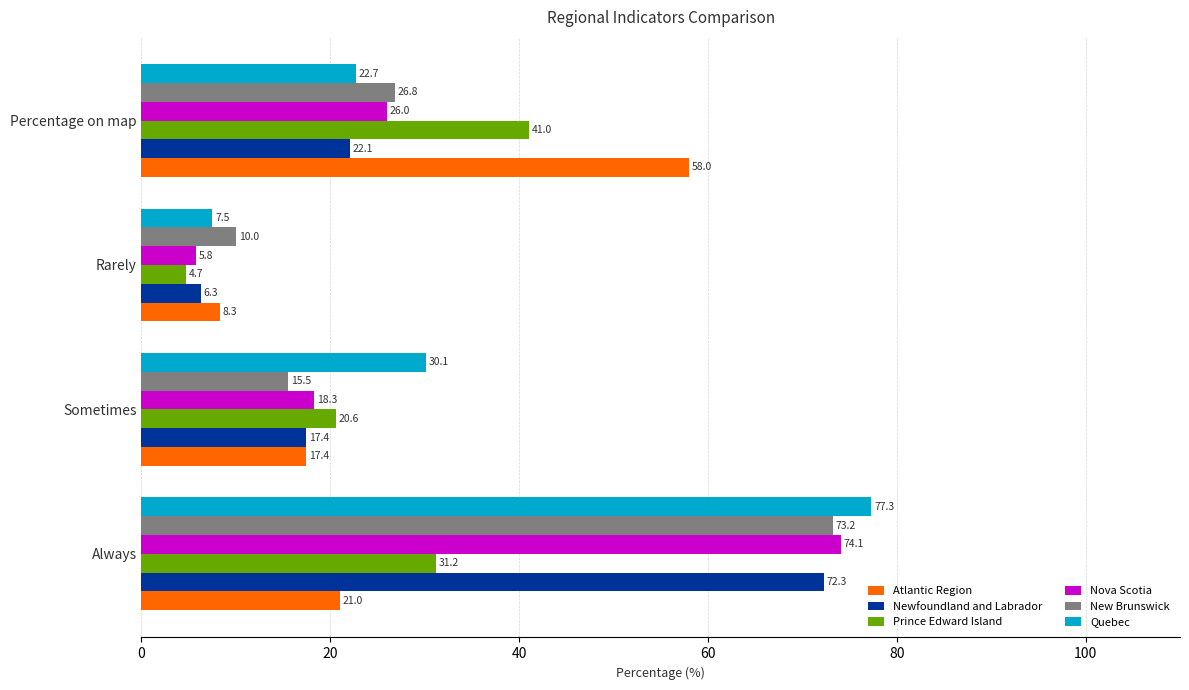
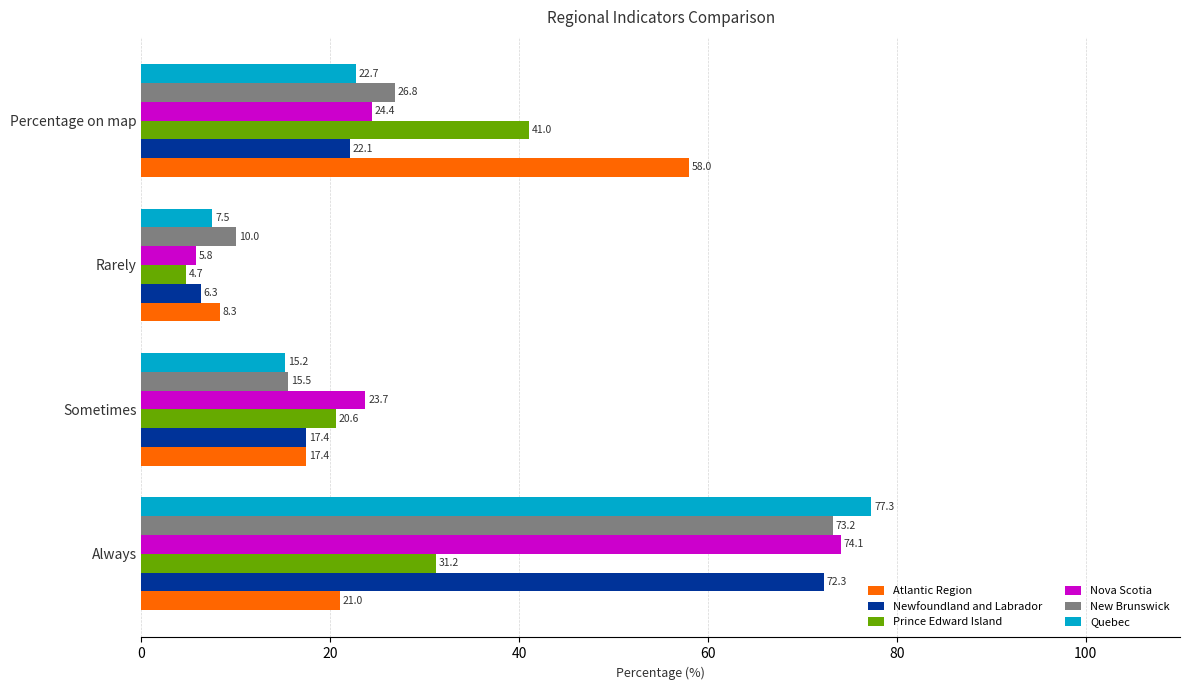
  {
    "Atlantic Region": {
      "Percentage on map": 58.0,
      "Rarely": 8.3,
      "Sometimes": 17.4,
      "Always": 21.0
    },
    "Newfoundland and Labrador": {
      "Percentage on map": 22.1,
      "Rarely": 6.3,
      "Sometimes": 17.4,
      "Always": 72.3
    },
    "Prince Edward Island": {
      "Percentage on map": 41.0,
      "Rarely": 4.7,
      "Sometimes": 20.6,
      "Always": 31.2
    },
    "Nova Scotia": {
-     "Percentage on map": 26.0,
+     "Percentage on map": 24.4,
      "Rarely": 5.8,
-     "Sometimes": 18.3,
+     "Sometimes": 23.7,
      "Always": 74.1
    },
    "New Brunswick": {
      "Percentage on map": 26.8,
      "Rarely": 10.0,
      "Sometimes": 15.5,
      "Always": 73.2
    },
    "Quebec": {
      "Percentage on map": 22.7,
      "Rarely": 7.5,
-     "Sometimes": 30.1,
+     "Sometimes": 15.2,
      "Always": 77.3
    }
  }
